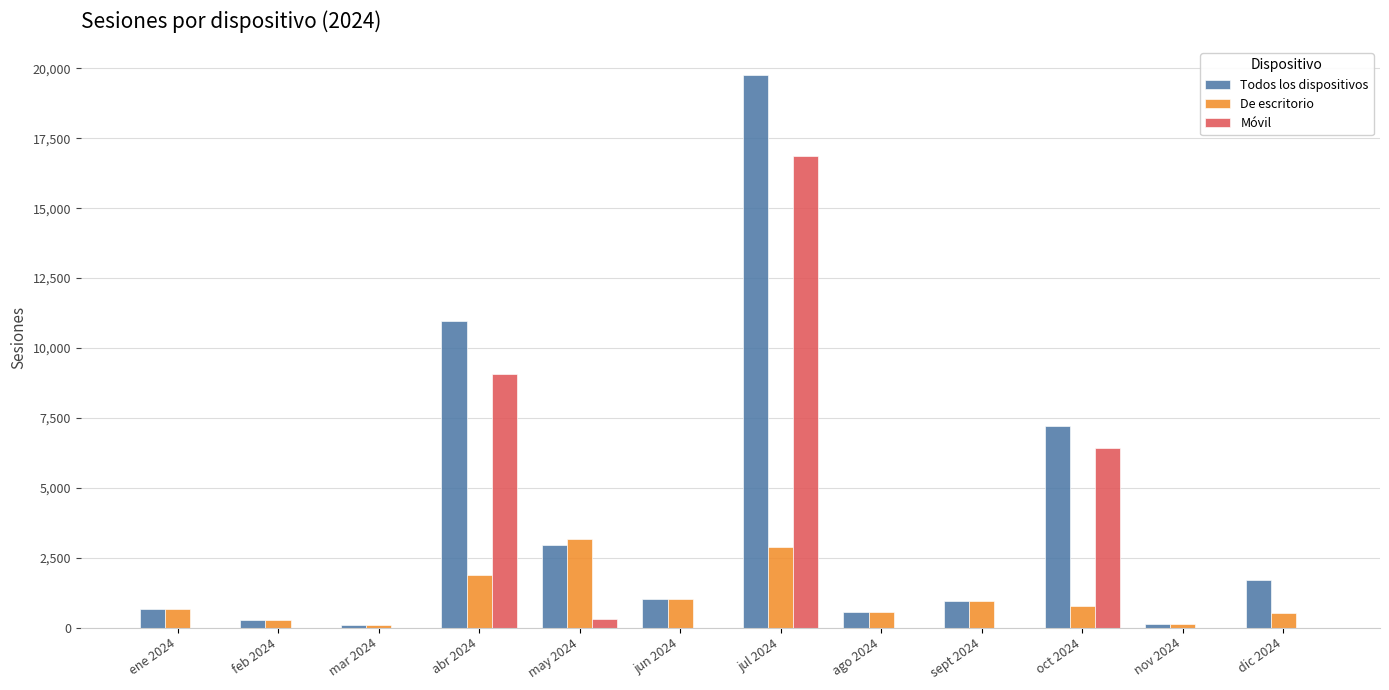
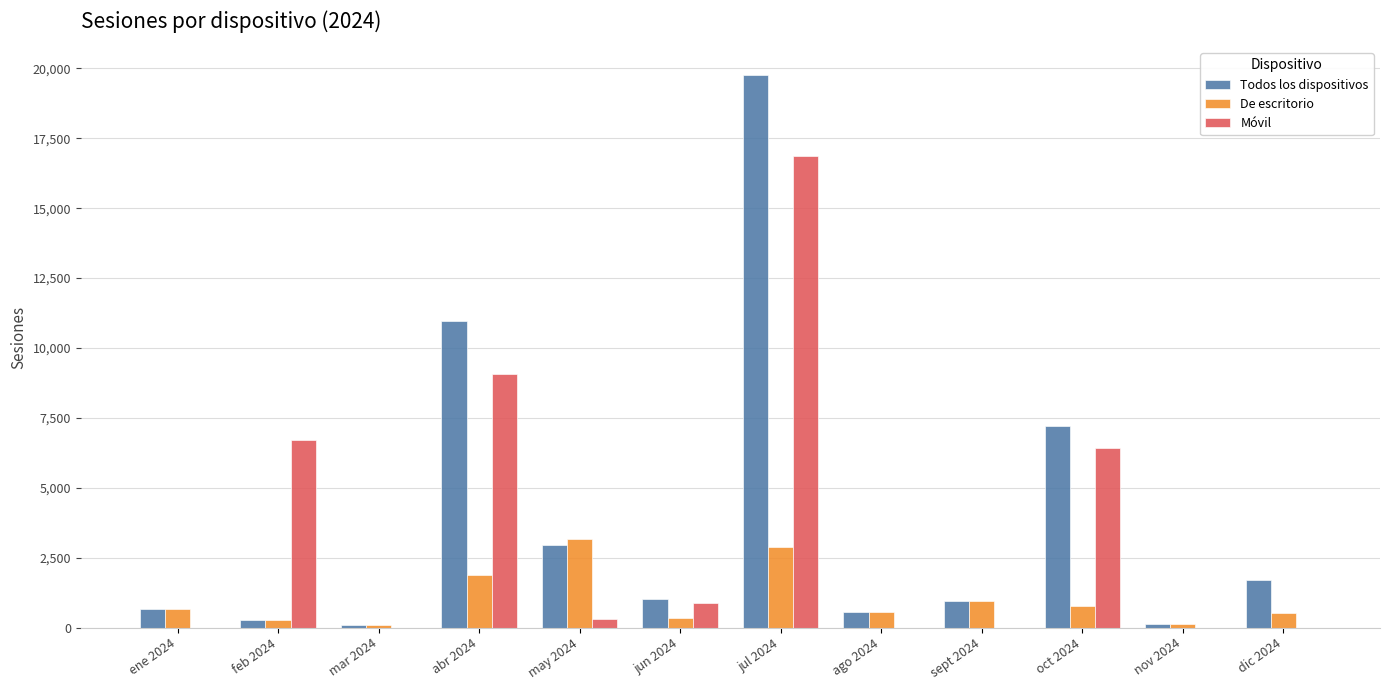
  {
    "Todos los dispositivos": {
      "ene 2024": "600",
      "feb 2024": "300",
      "mar 2024": "100",
      "abr 2024": "11,000",
      "may 2024": "2,900",
      "jun 2024": "1,000",
      "jul 2024": "19,800",
      "ago 2024": "500",
      "sept 2024": "1,000",
      "oct 2024": "7,200",
      "nov 2024": "100",
      "dic 2024": "1,700"
    },
    "De escritorio": {
      "ene 2024": "600",
      "feb 2024": "300",
      "mar 2024": "100",
      "abr 2024": "1,900",
      "may 2024": "3,200",
-     "jun 2024": "1,000",
+     "jun 2024": "300",
      "jul 2024": "2,900",
      "ago 2024": "500",
      "sept 2024": "1,000",
      "oct 2024": "800",
      "nov 2024": "100",
      "dic 2024": "500"
    },
    "Móvil": {
      "ene 2024": "0",
-     "feb 2024": "0",
+     "feb 2024": "6,700",
      "mar 2024": "0",
      "abr 2024": "9,100",
      "may 2024": "300",
-     "jun 2024": "0",
+     "jun 2024": "900",
      "jul 2024": "16,900",
      "ago 2024": "0",
      "sept 2024": "0",
      "oct 2024": "6,400",
      "nov 2024": "0",
      "dic 2024": "0"
    }
  }
